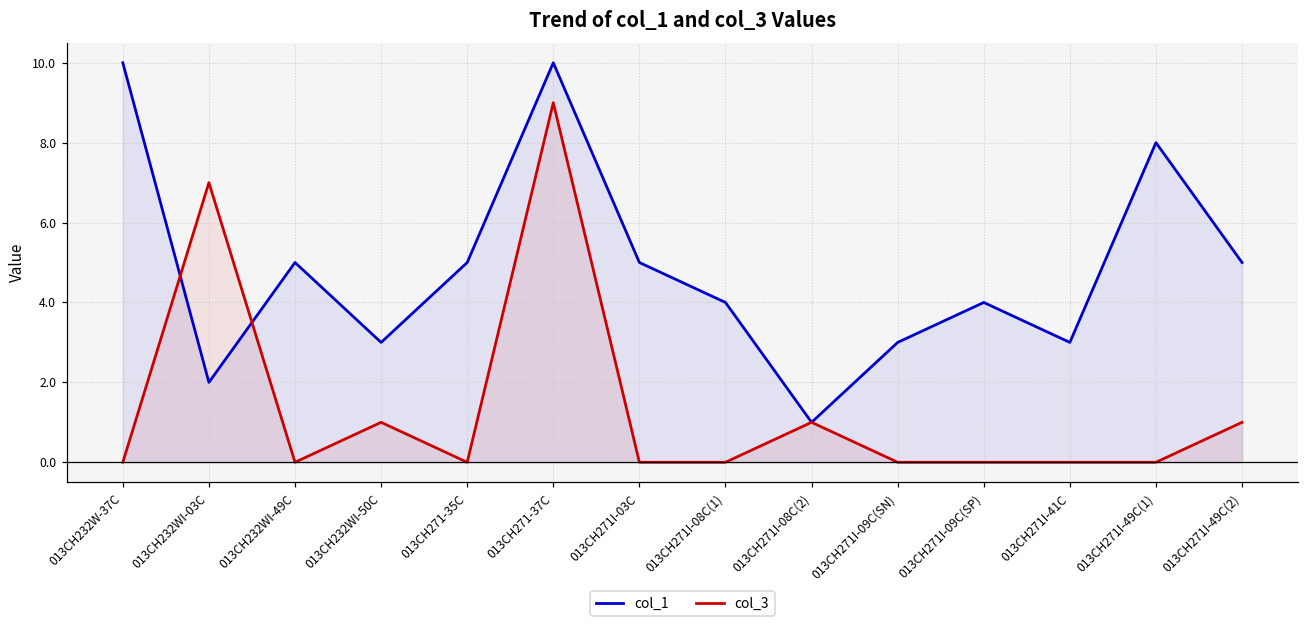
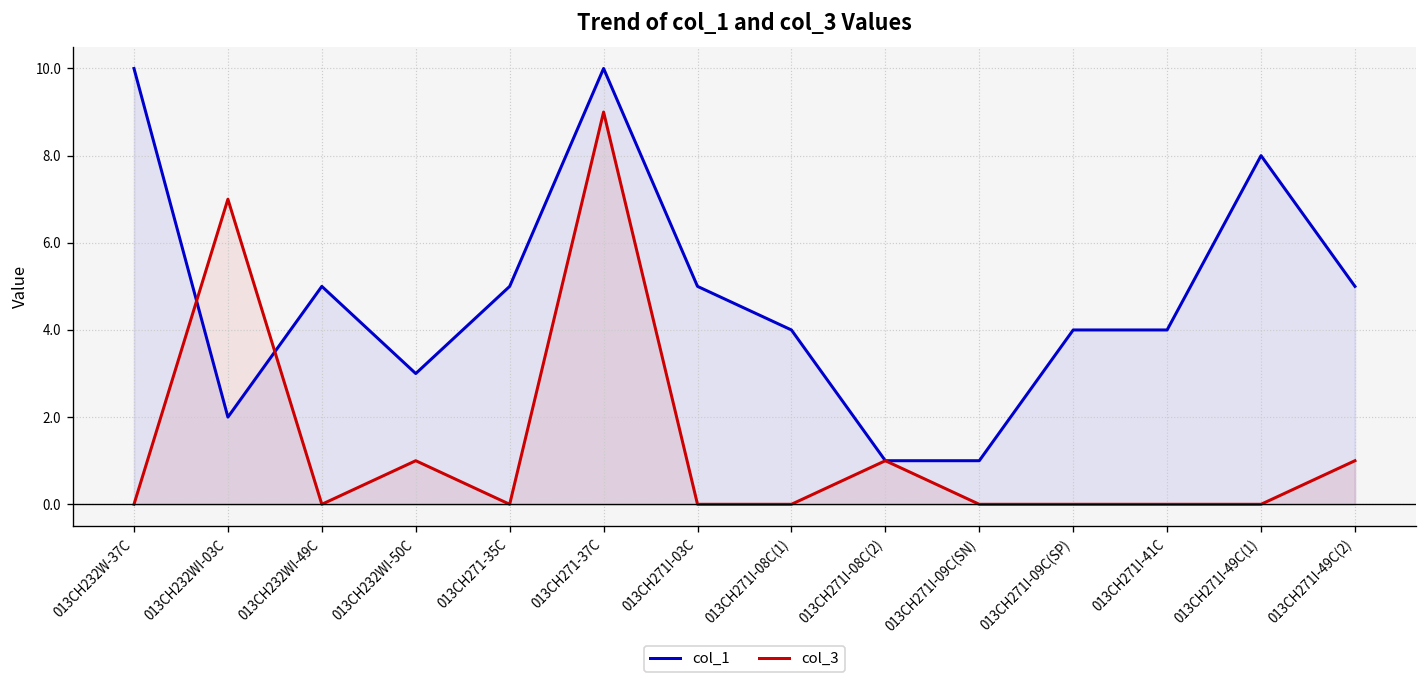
  {
    "col_1": {
      "013CH232W-37C": 10,
      "013CH232WI-03C": 2,
      "013CH232WI-49C": 5,
      "013CH232WI-50C": 3,
      "013CH271-35C": 5,
      "013CH271-37C": 10,
      "013CH271I-03C": 5,
      "013CH271I-08C(1)": 4,
-     "013CH271I-09C(SN)": 3,
+     "013CH271I-09C(SN)": 1,
      "013CH271I-09C(SP)": 4,
-     "013CH271I-41C": 3,
+     "013CH271I-41C": 4,
      "013CH271I-49C(1)": 8,
      "013CH271I-49C(2)": 5
    },
    "col_3": {
      "013CH232W-37C": 0,
      "013CH232WI-03C": 7,
      "013CH232WI-49C": 0,
      "013CH232WI-50C": 1,
      "013CH271-35C": 0,
      "013CH271-37C": 9,
      "013CH271I-03C": 0,
      "013CH271I-08C(1)": 0,
      "013CH271I-09C(SN)": 0,
      "013CH271I-09C(SP)": 0,
      "013CH271I-41C": 0,
      "013CH271I-49C(1)": 0,
      "013CH271I-49C(2)": 1
    }
  }
